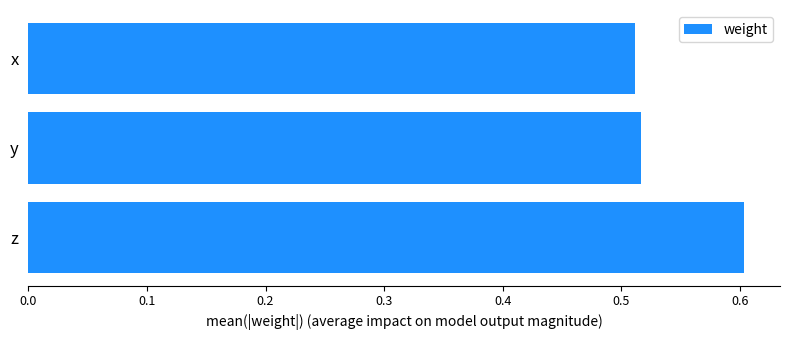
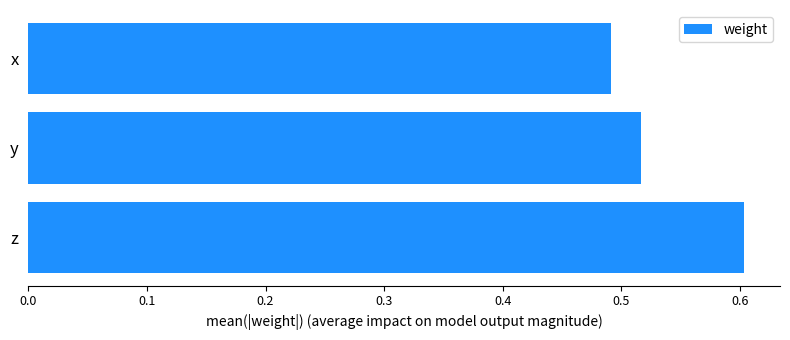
  {
-   "x": 0.512,
+   "x": 0.491,
    "y": 0.517,
    "z": 0.604
  }
